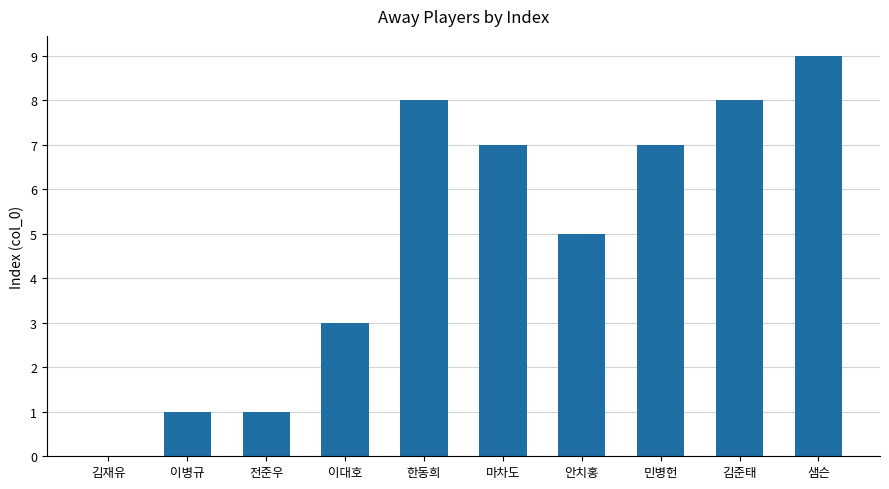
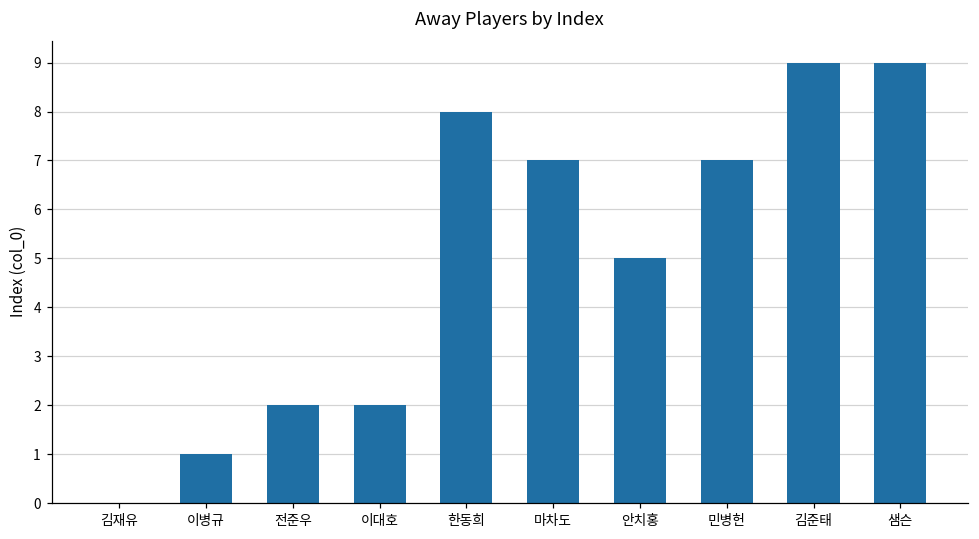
  {
    "김재유": 0,
    "이병규": 1,
-   "전준우": 1,
-   "이대호": 3,
+   "전준우": 2,
+   "이대호": 2,
    "한동희": 8,
    "마차도": 7,
    "안치홍": 5,
    "민병헌": 7,
-   "김준태": 8,
+   "김준태": 9,
    "샘슨": 9
  }
